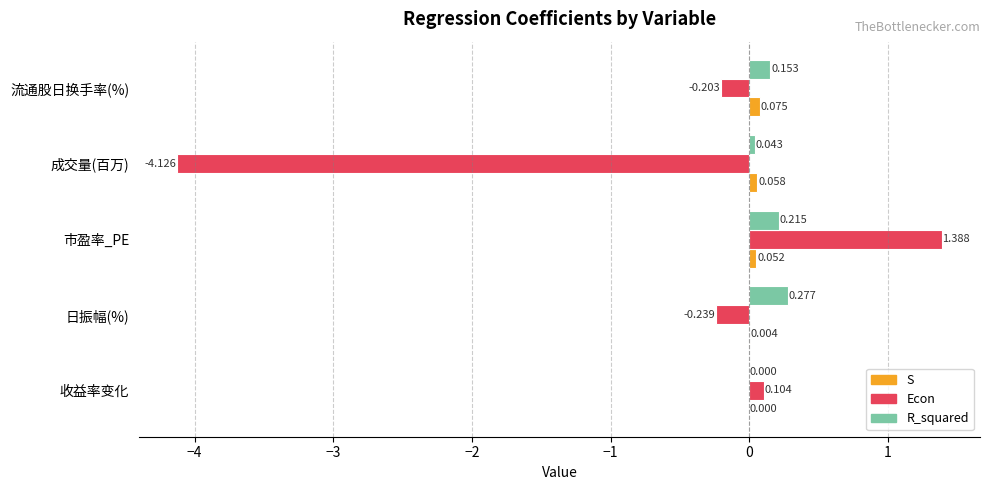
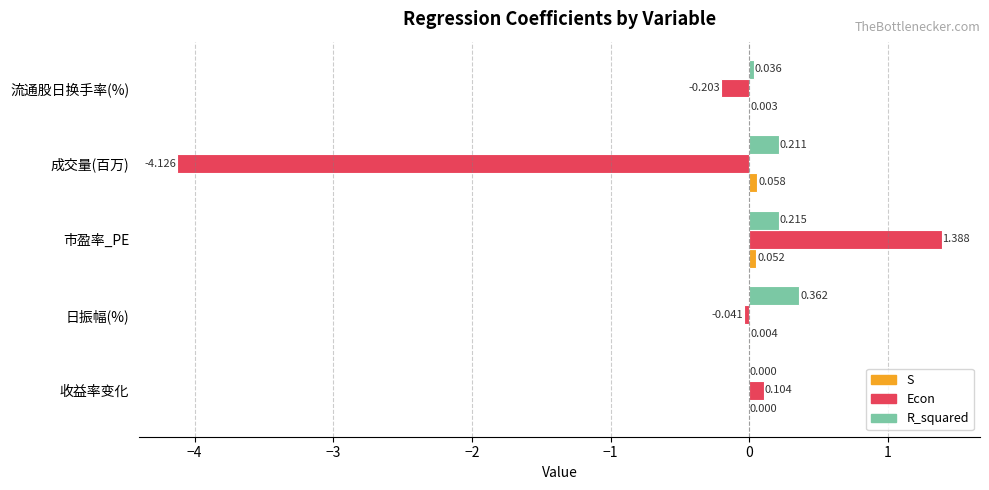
  {
    "S": {
-     "流通股日换手率(%)": 0.075,
+     "流通股日换手率(%)": 0.003,
      "成交量(百万)": 0.058,
      "市盈率_PE": 0.052,
      "日振幅(%)": 0.004,
      "收益率变化": 0.000
    },
    "Econ": {
      "流通股日换手率(%)": -0.203,
      "成交量(百万)": -4.126,
      "市盈率_PE": 1.388,
-     "日振幅(%)": -0.239,
+     "日振幅(%)": -0.041,
      "收益率变化": 0.104
    },
    "R_squared": {
-     "流通股日换手率(%)": 0.153,
-     "成交量(百万)": 0.043,
+     "流通股日换手率(%)": 0.036,
+     "成交量(百万)": 0.211,
      "市盈率_PE": 0.215,
-     "日振幅(%)": 0.277,
+     "日振幅(%)": 0.362,
      "收益率变化": 0.000
    }
  }
